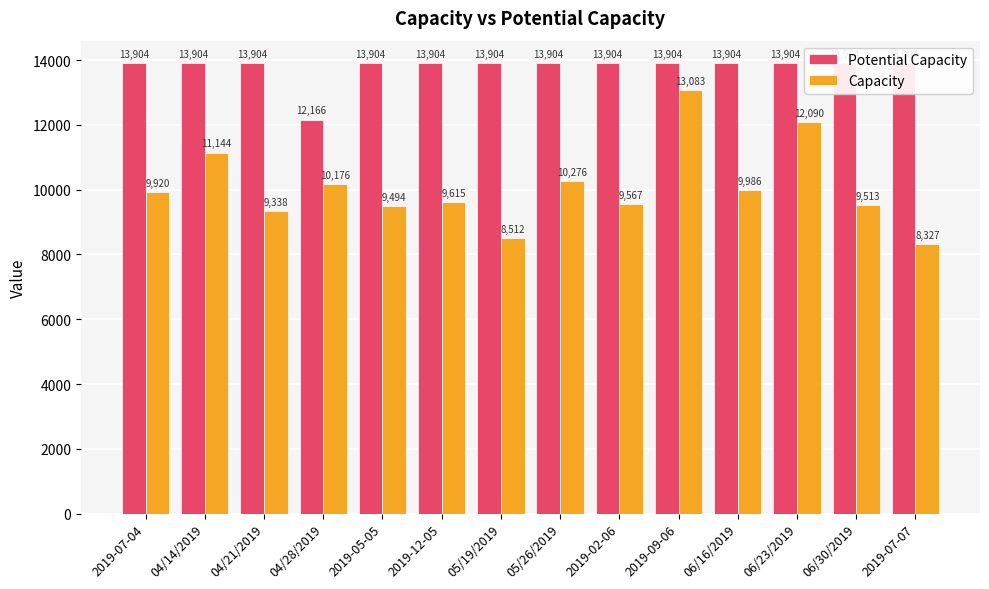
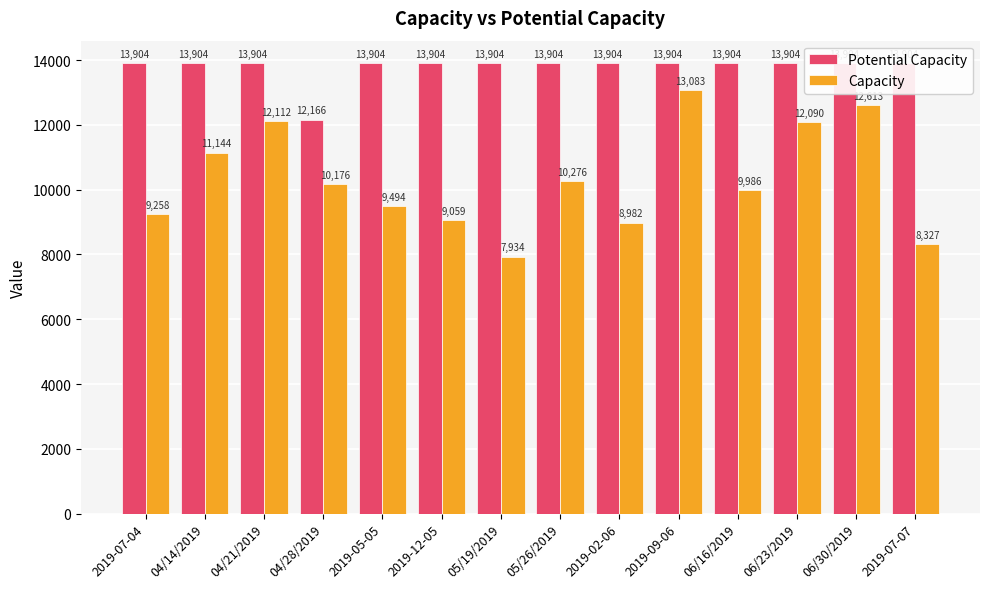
  {
    "Potential Capacity": {
      "2019-07-04": "13,904",
      "04/14/2019": "13,904",
      "04/21/2019": "13,904",
      "04/28/2019": "12,166",
      "2019-05-05": "13,904",
      "2019-12-05": "13,904",
      "05/19/2019": "13,904",
      "05/26/2019": "13,904",
      "2019-02-06": "13,904",
      "2019-09-06": "13,904",
      "06/16/2019": "13,904",
      "06/23/2019": "13,904"
    },
    "Capacity": {
-     "2019-07-04": "9,920",
+     "2019-07-04": "9,258",
      "04/14/2019": "11,144",
-     "04/21/2019": "9,338",
+     "04/21/2019": "12,112",
      "04/28/2019": "10,176",
      "2019-05-05": "9,494",
-     "2019-12-05": "9,615",
-     "05/19/2019": "8,512",
+     "2019-12-05": "9,059",
+     "05/19/2019": "7,934",
      "05/26/2019": "10,276",
-     "2019-02-06": "9,567",
+     "2019-02-06": "8,982",
      "2019-09-06": "13,083",
      "06/16/2019": "9,986",
      "06/23/2019": "12,090",
-     "06/30/2019": "9500",
+     "06/30/2019": "12600",
      "2019-07-07": "8,327"
    }
  }
